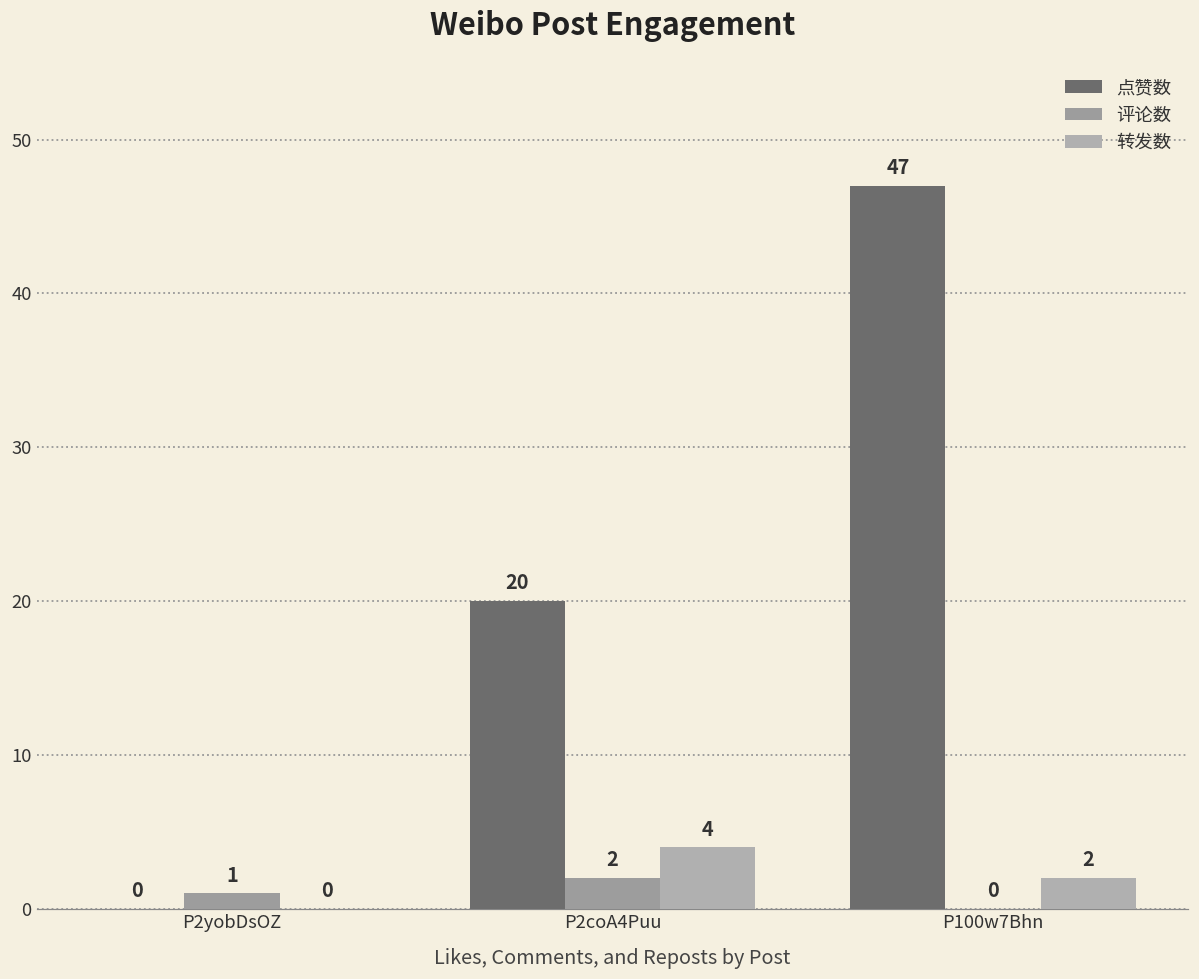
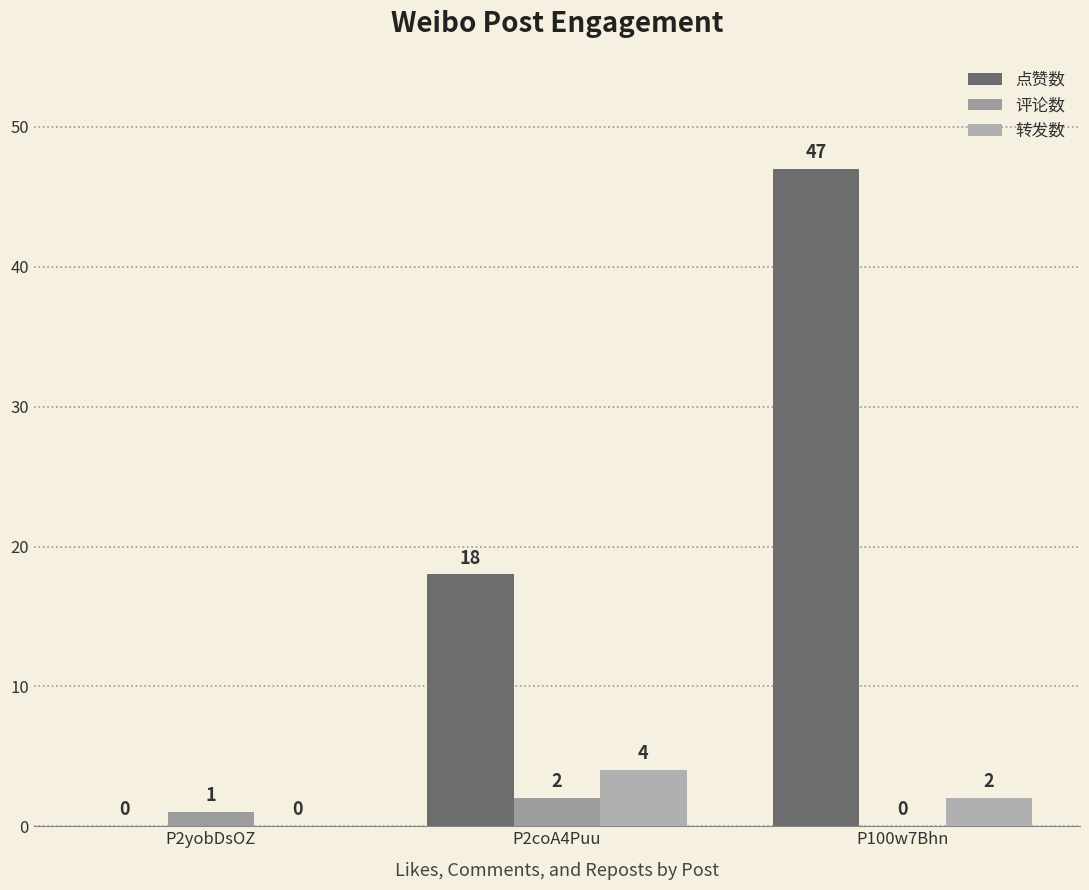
  {
    "点赞数": {
      "P2yobDsOZ": 0,
-     "P2coA4Puu": 20,
+     "P2coA4Puu": 18,
      "P100w7Bhn": 47
    }
  }
